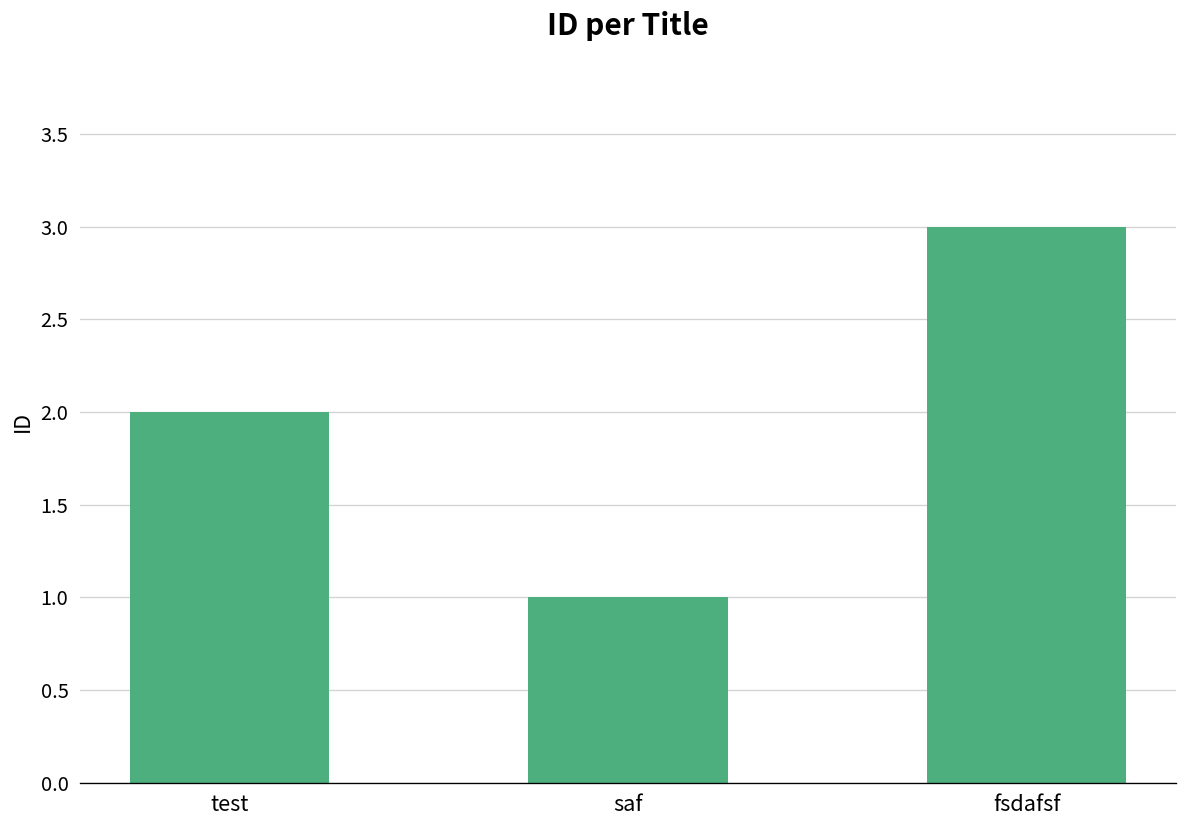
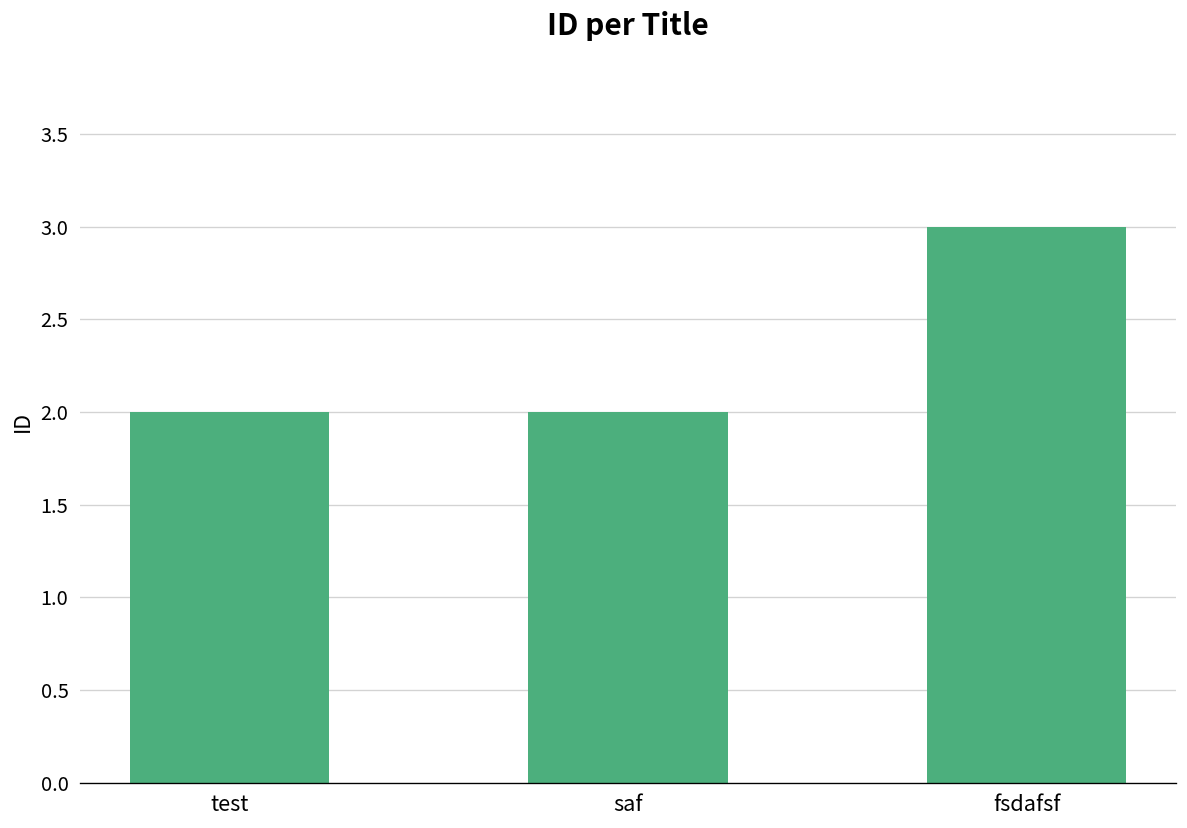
  {
    "test": 2,
-   "saf": 1,
+   "saf": 2,
    "fsdafsf": 3
  }
